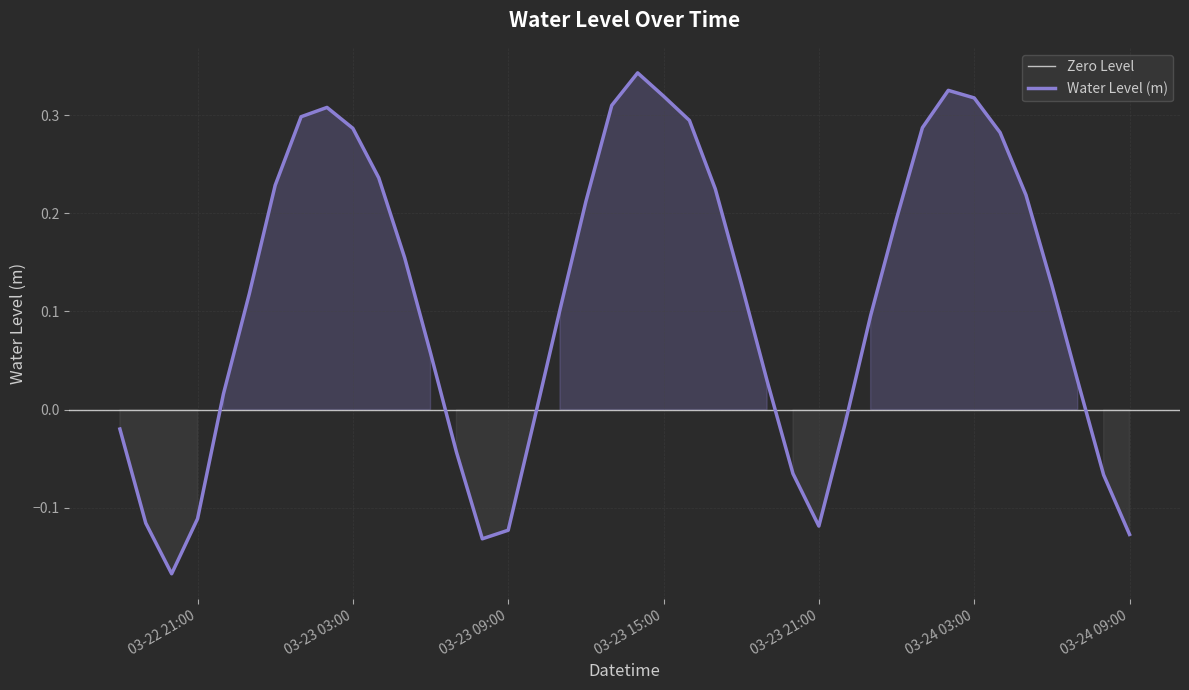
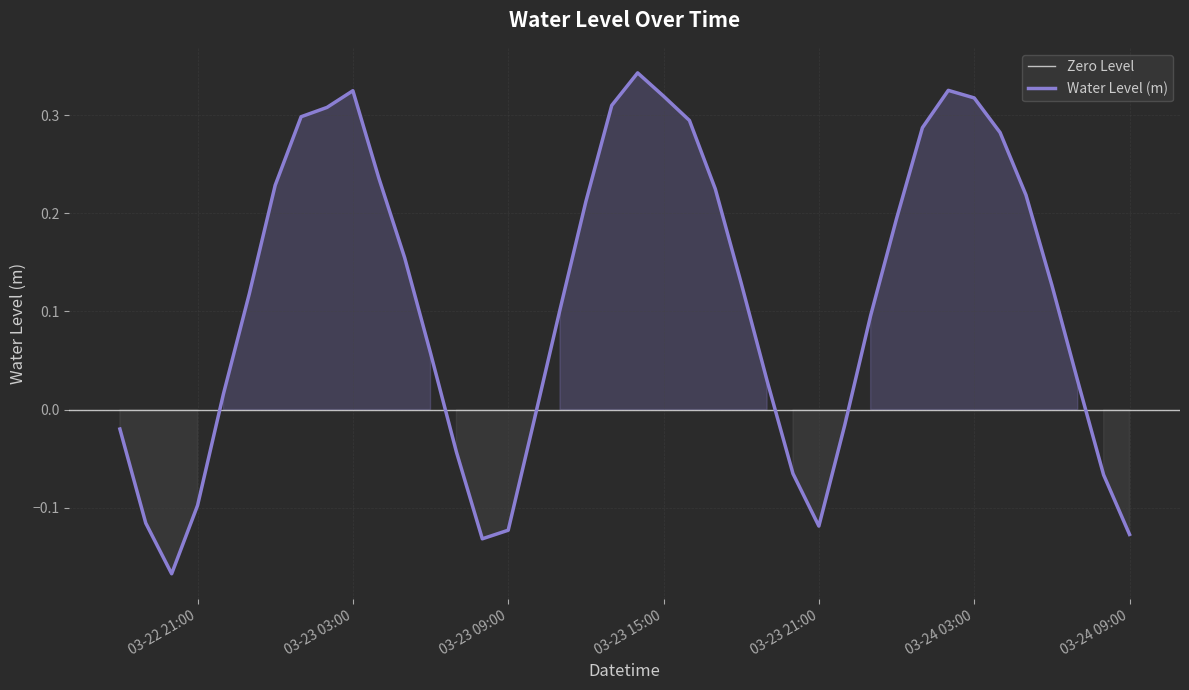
  {
-   "03-22 21:00": -0.11,
-   "03-23 03:00": 0.29,
+   "03-22 21:00": -0.10,
+   "03-23 03:00": 0.32,
    "03-23 09:00": -0.12,
    "03-23 15:00": 0.32,
    "03-23 21:00": -0.12,
    "03-24 03:00": 0.32,
    "03-24 09:00": -0.13
  }
